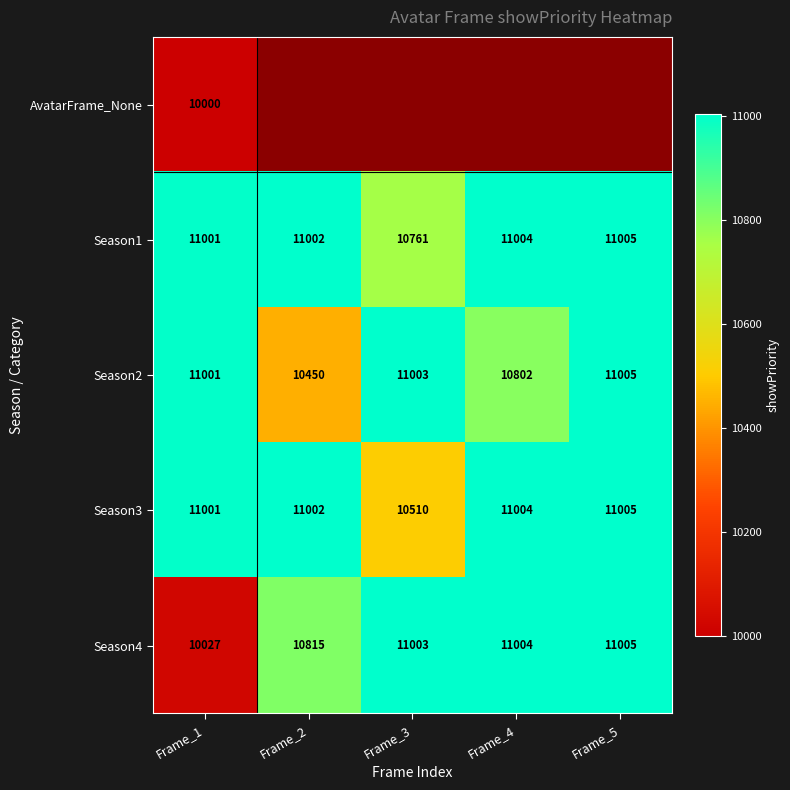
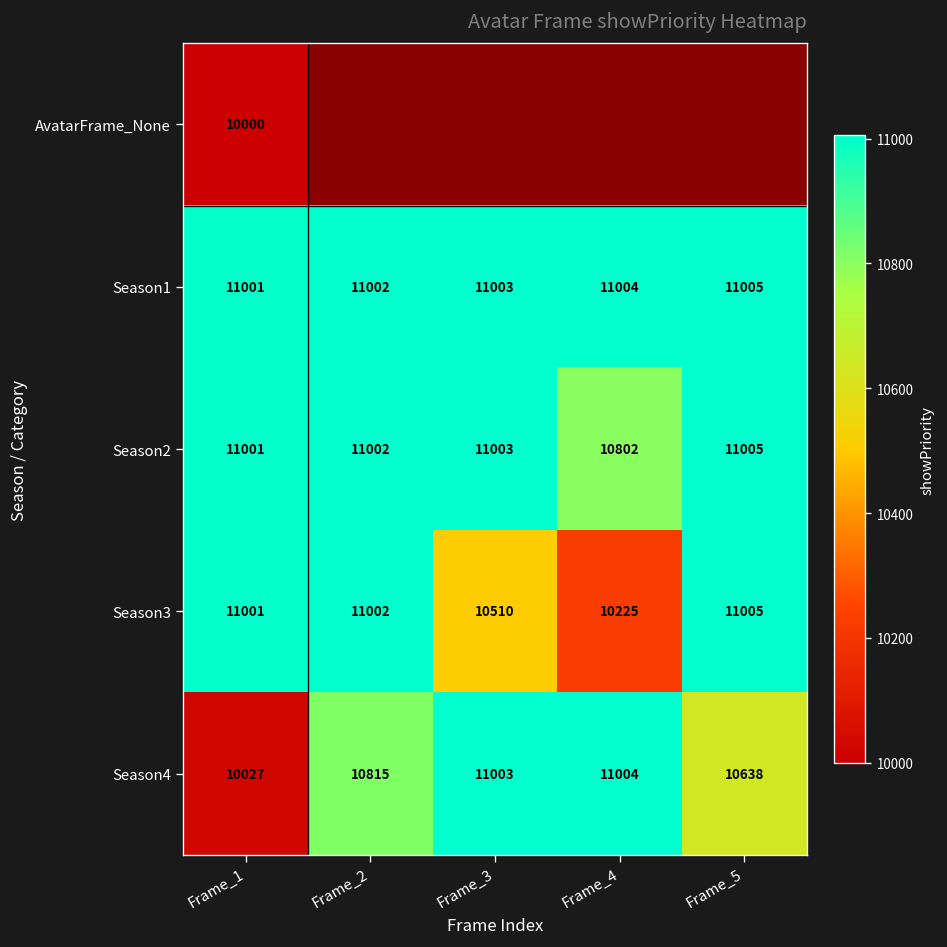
  {
    "AvatarFrame_None": {
      "Frame_1": 10000
    },
    "Season1": {
      "Frame_1": 11001,
      "Frame_2": 11002,
-     "Frame_3": 10761,
+     "Frame_3": 11003,
      "Frame_4": 11004,
      "Frame_5": 11005
    },
    "Season2": {
      "Frame_1": 11001,
-     "Frame_2": 10450,
+     "Frame_2": 11002,
      "Frame_3": 11003,
      "Frame_4": 10802,
      "Frame_5": 11005
    },
    "Season3": {
      "Frame_1": 11001,
      "Frame_2": 11002,
      "Frame_3": 10510,
-     "Frame_4": 11004,
+     "Frame_4": 10225,
      "Frame_5": 11005
    },
    "Season4": {
      "Frame_1": 10027,
      "Frame_2": 10815,
      "Frame_3": 11003,
      "Frame_4": 11004,
-     "Frame_5": 11005
+     "Frame_5": 10638
    }
  }
